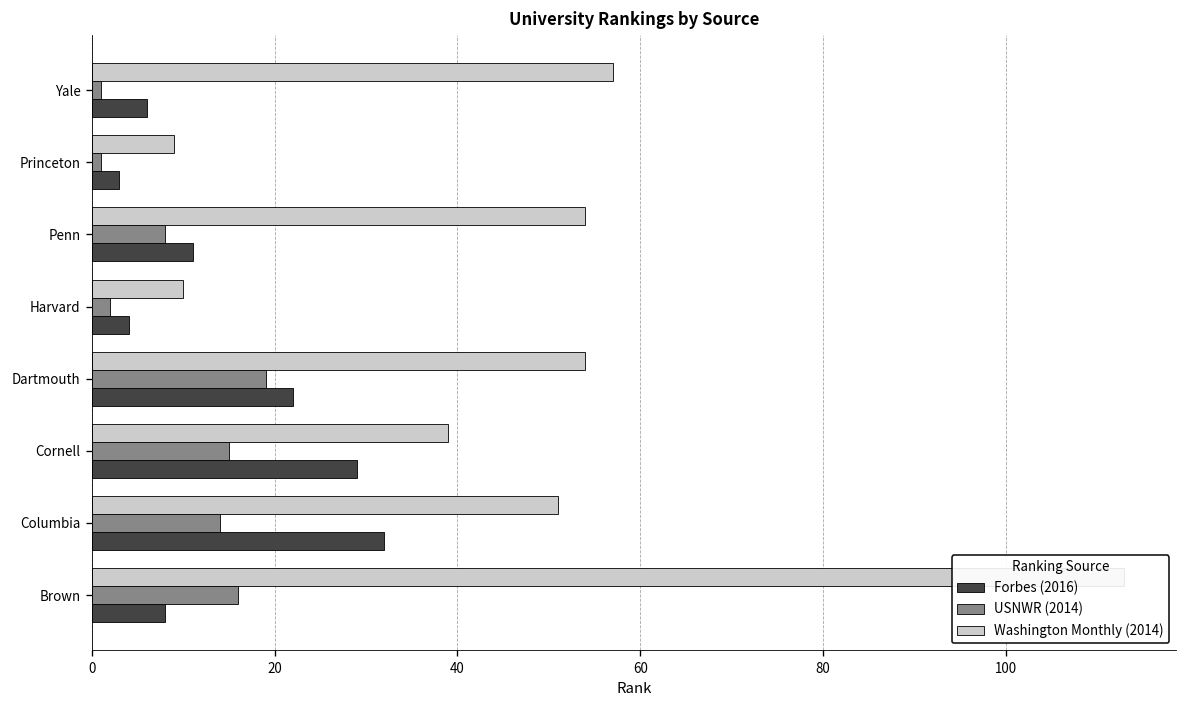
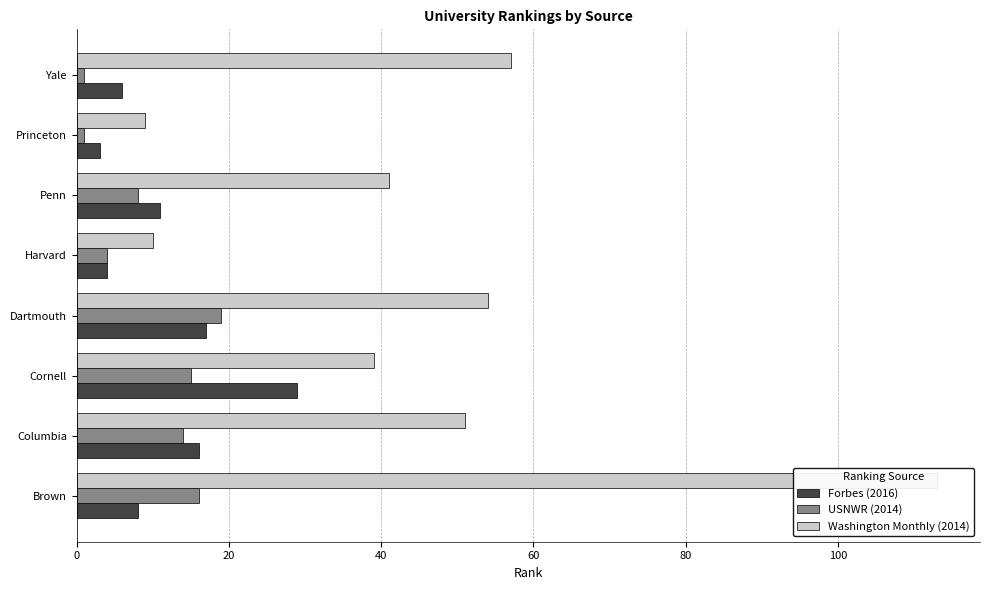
  {
    "Forbes (2016)": {
      "Yale": 6,
      "Princeton": 3,
      "Penn": 11,
      "Harvard": 4,
-     "Dartmouth": 22,
+     "Dartmouth": 17,
      "Cornell": 29,
-     "Columbia": 32,
+     "Columbia": 16,
      "Brown": 8
    },
    "USNWR (2014)": {
      "Yale": 1,
      "Princeton": 1,
      "Penn": 8,
-     "Harvard": 2,
+     "Harvard": 4,
      "Dartmouth": 19,
      "Cornell": 15,
      "Columbia": 14,
      "Brown": 16
    },
    "Washington Monthly (2014)": {
      "Yale": 57,
      "Princeton": 9,
-     "Penn": 54,
+     "Penn": 41,
      "Harvard": 10,
      "Dartmouth": 54,
      "Cornell": 39,
      "Columbia": 51
    }
  }
